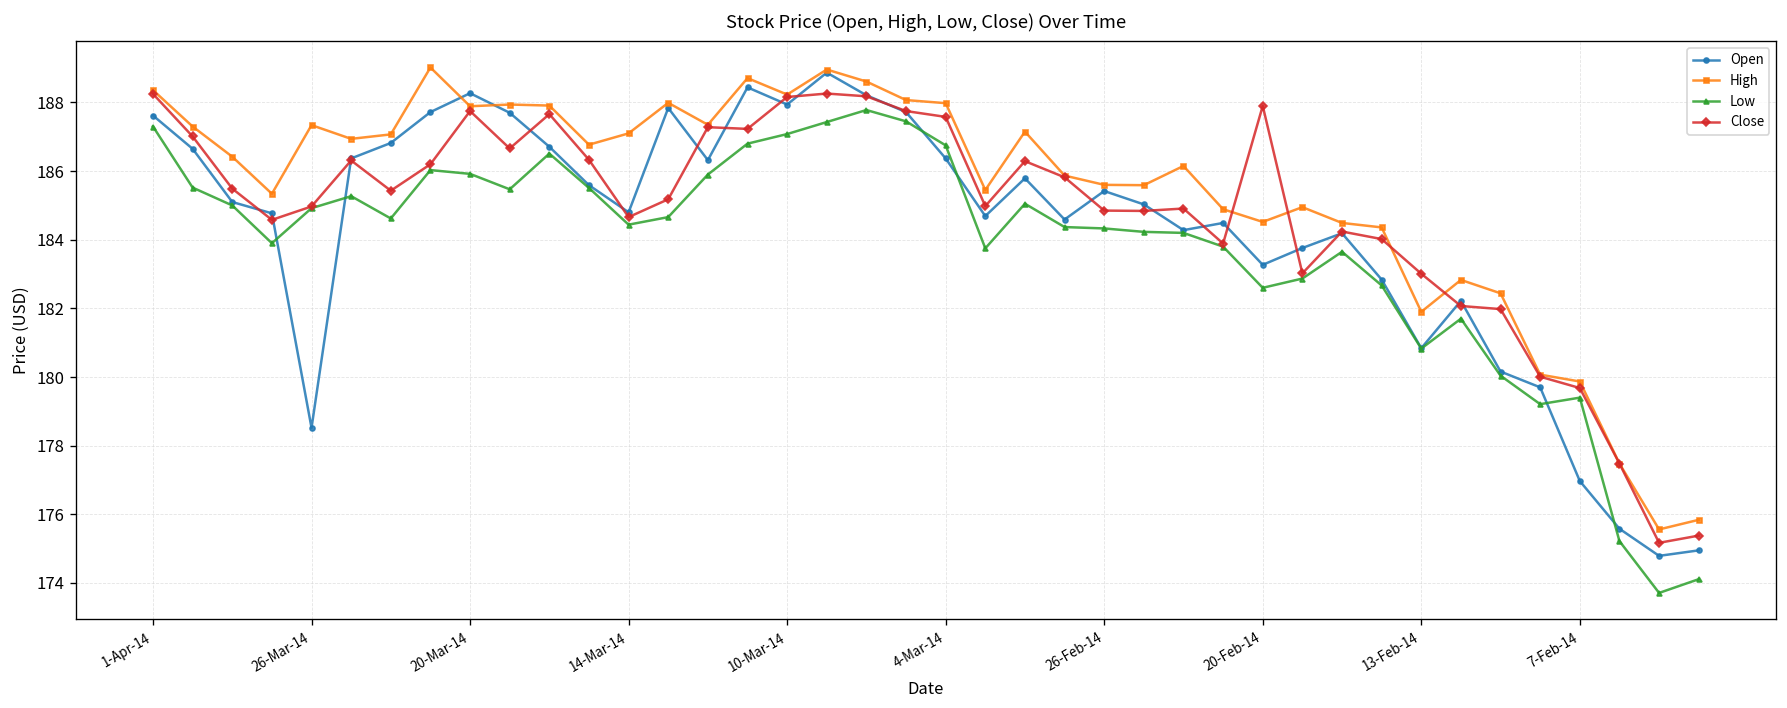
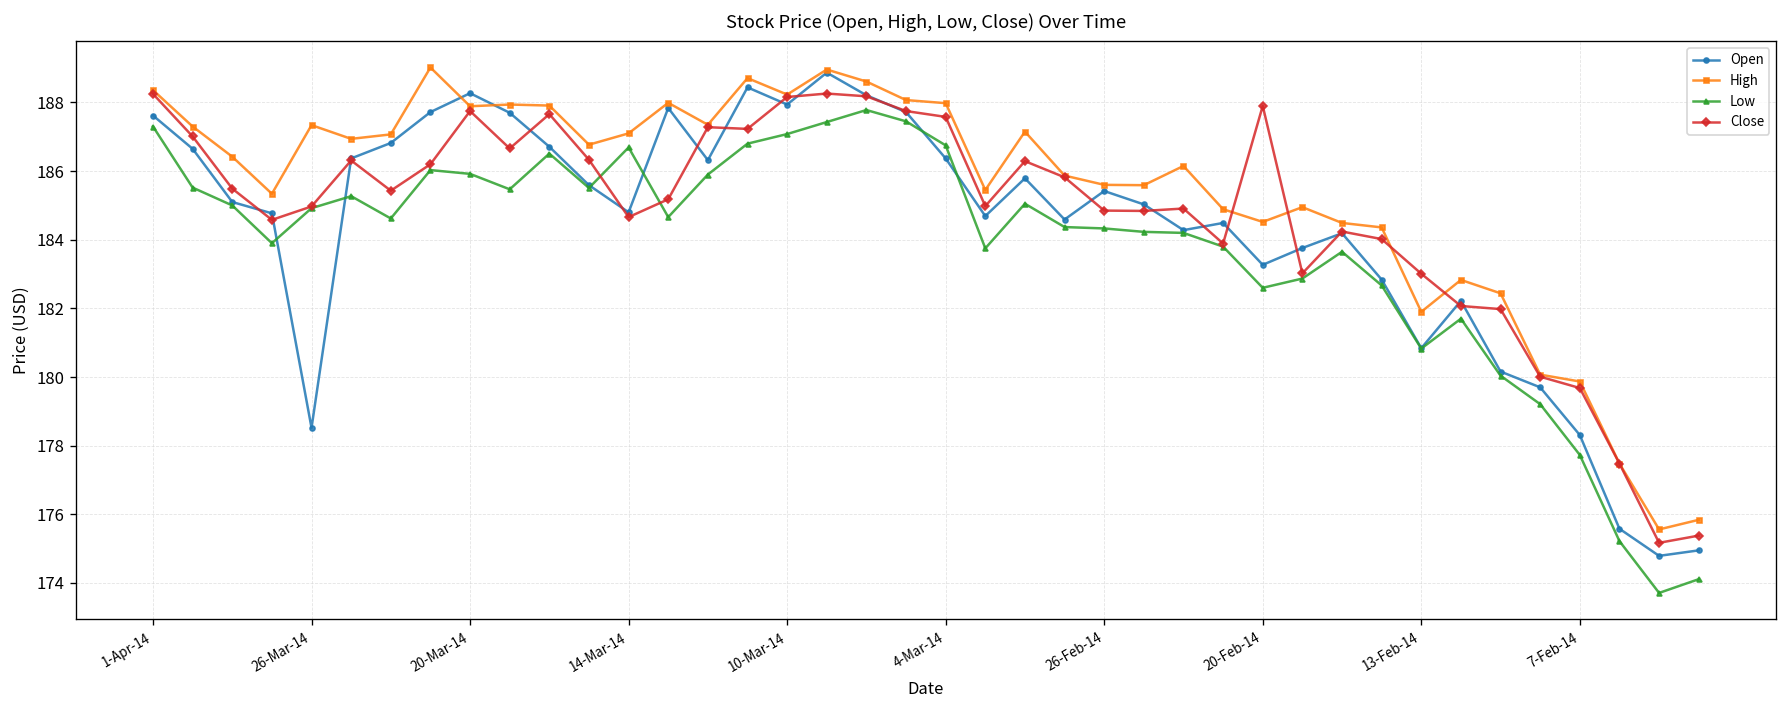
  {
    "Open": {
      "1-Apr-14": 187.6,
      "26-Mar-14": 178.5,
      "20-Mar-14": 188.3,
      "14-Mar-14": 184.8,
      "10-Mar-14": 187.9,
      "4-Mar-14": 186.4,
      "26-Feb-14": 185.4,
      "20-Feb-14": 183.3,
-     "7-Feb-14": 177.0
+     "7-Feb-14": 178.3
    },
    "High": {
      "1-Apr-14": 188.4,
      "26-Mar-14": 187.3,
      "20-Mar-14": 187.9,
      "14-Mar-14": 187.1,
      "4-Mar-14": 188.0,
      "26-Feb-14": 185.6,
      "20-Feb-14": 184.5,
      "13-Feb-14": 181.9,
      "7-Feb-14": 179.9
    },
    "Low": {
      "1-Apr-14": 187.3,
      "20-Mar-14": 185.9,
-     "14-Mar-14": 184.4,
+     "14-Mar-14": 186.7,
      "10-Mar-14": 187.1,
      "4-Mar-14": 186.8,
      "26-Feb-14": 184.3,
      "20-Feb-14": 182.6,
-     "7-Feb-14": 179.4
+     "7-Feb-14": 177.7
    },
    "Close": {
      "1-Apr-14": 188.3,
      "20-Mar-14": 187.8,
      "14-Mar-14": 184.7,
      "4-Mar-14": 187.6,
      "26-Feb-14": 184.9,
      "20-Feb-14": 187.9,
      "13-Feb-14": 183.0,
      "7-Feb-14": 179.7
    }
  }
